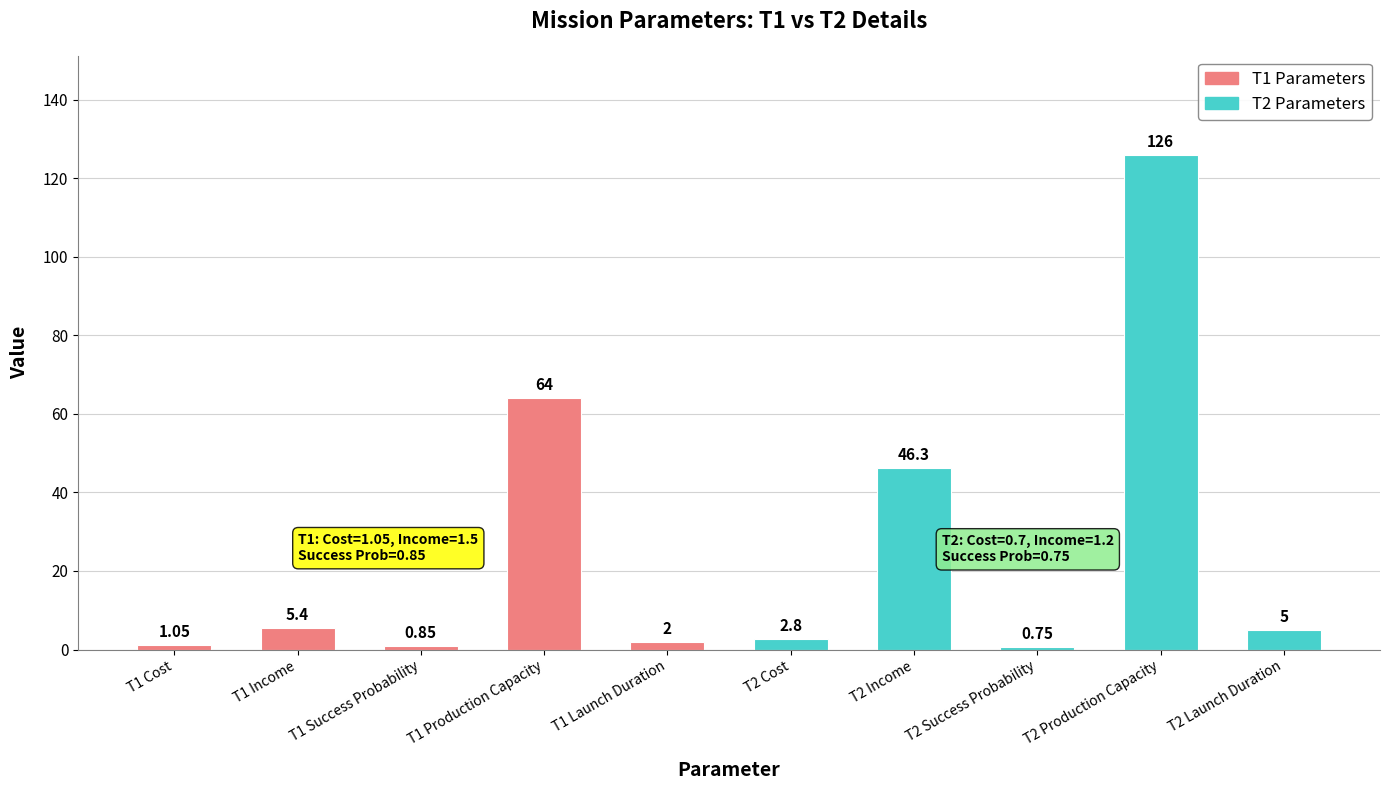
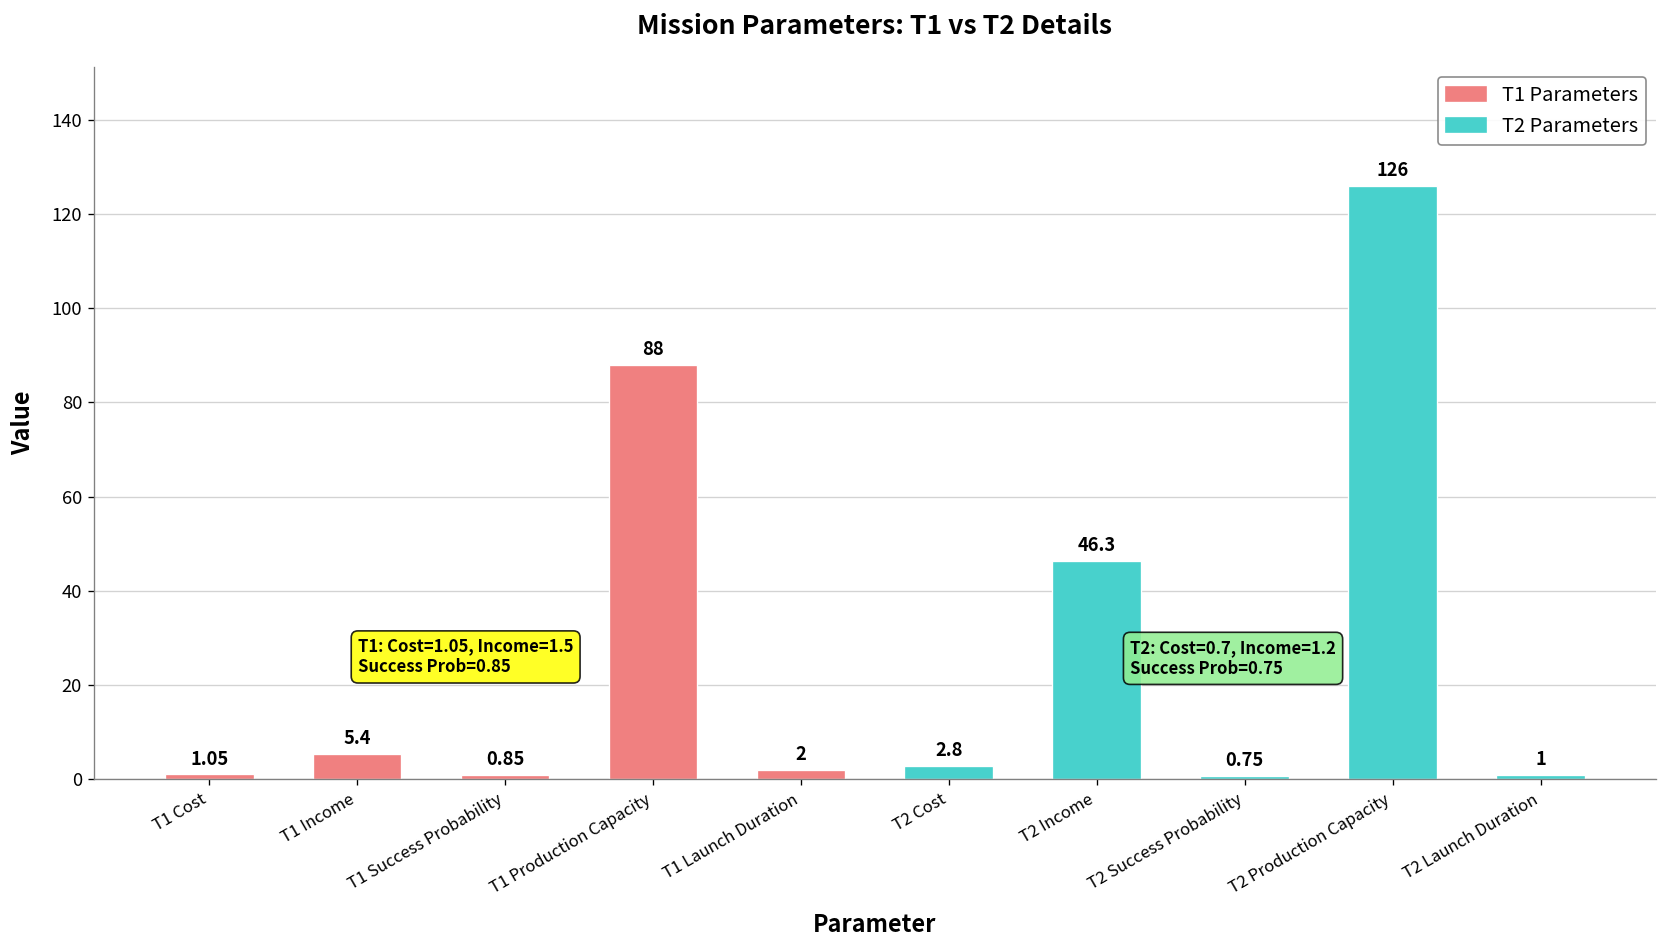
  {
    "T1 Cost": 1.05,
    "T1 Income": 5.4,
    "T1 Success Probability": 0.85,
-   "T1 Production Capacity": 64,
+   "T1 Production Capacity": 88,
    "T1 Launch Duration": 2,
    "T2 Cost": 2.8,
    "T2 Income": 46.3,
    "T2 Success Probability": 0.75,
    "T2 Production Capacity": 126,
-   "T2 Launch Duration": 5
+   "T2 Launch Duration": 1
  }
